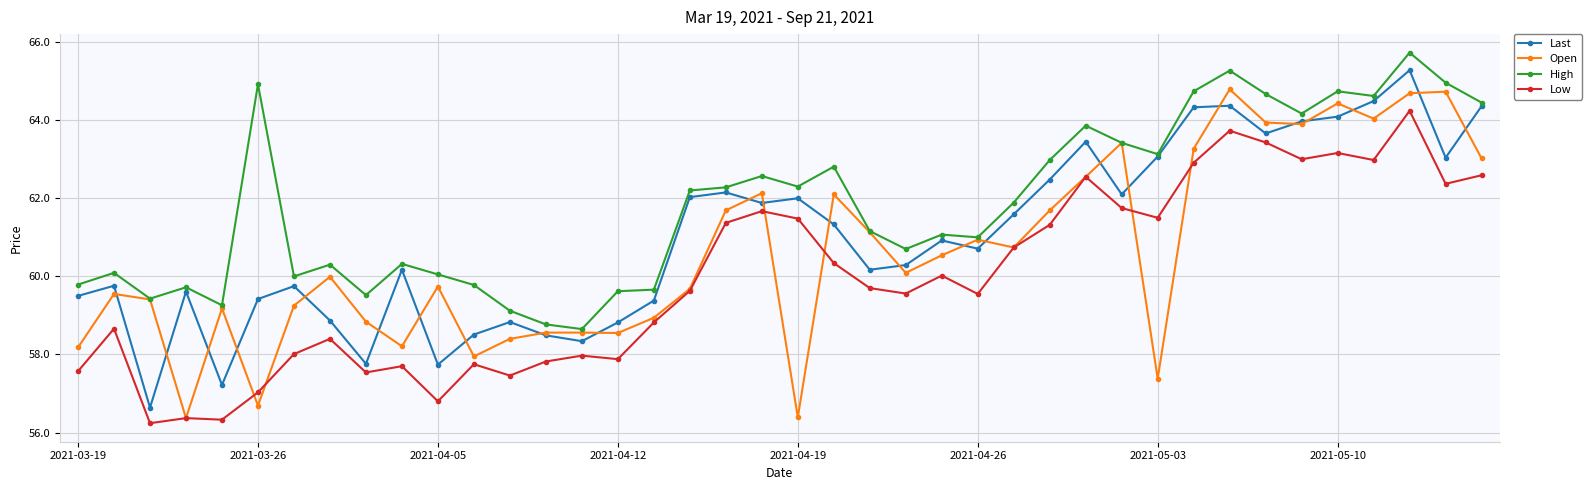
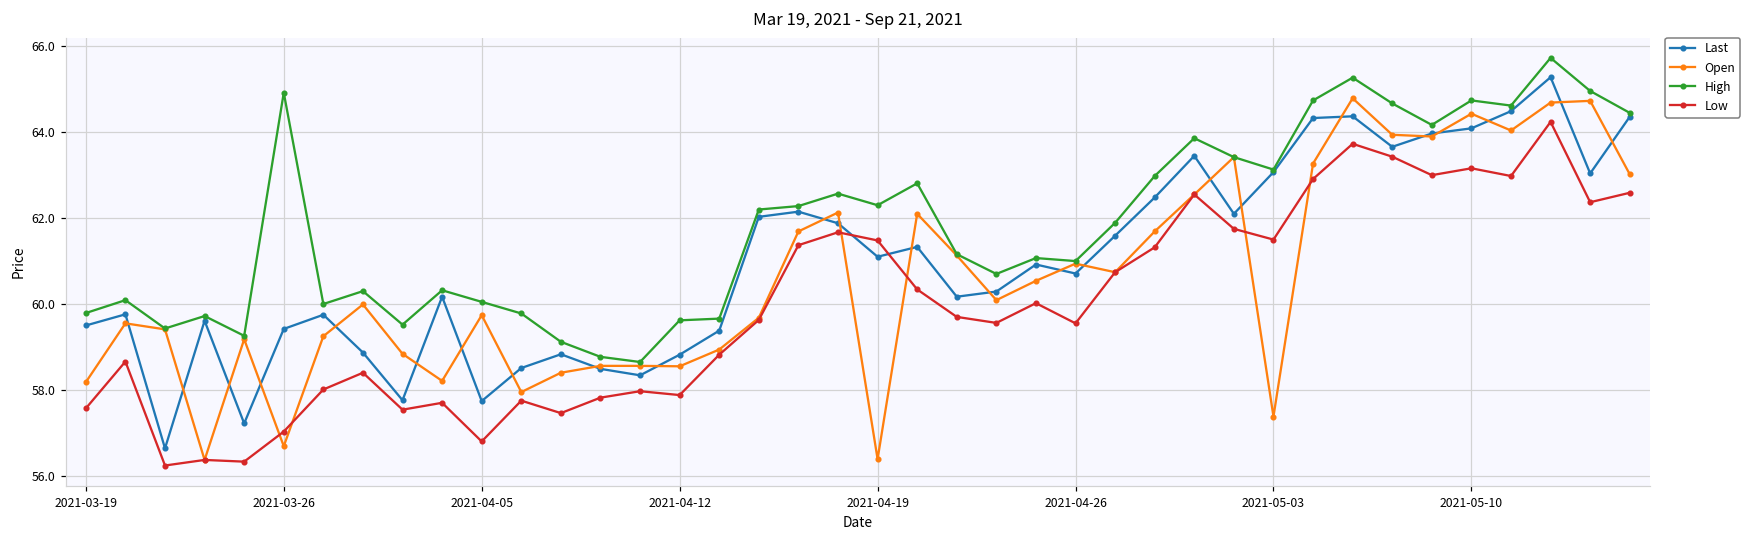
  {
    "Last": {
      "2021-03-19": 59.5,
      "2021-03-26": 59.4,
      "2021-04-05": 57.7,
      "2021-04-12": 58.8,
-     "2021-04-19": 62.0,
+     "2021-04-19": 61.1,
      "2021-04-26": 60.7,
      "2021-05-10": 64.1
    },
    "Open": {
      "2021-03-19": 58.2,
      "2021-03-26": 56.7,
      "2021-04-05": 59.7,
      "2021-04-12": 58.6,
      "2021-04-19": 56.4,
      "2021-05-03": 57.4,
      "2021-05-10": 64.4
    },
    "High": {
      "2021-03-19": 59.8,
      "2021-03-26": 64.9,
      "2021-04-05": 60.1,
      "2021-04-12": 59.6,
      "2021-04-19": 62.3,
      "2021-05-10": 64.7
    },
    "Low": {
      "2021-03-19": 57.6,
      "2021-03-26": 57.0,
      "2021-04-05": 56.8,
      "2021-04-12": 57.9,
      "2021-04-19": 61.5,
      "2021-04-26": 59.6,
      "2021-05-03": 61.5,
      "2021-05-10": 63.2
    }
  }
